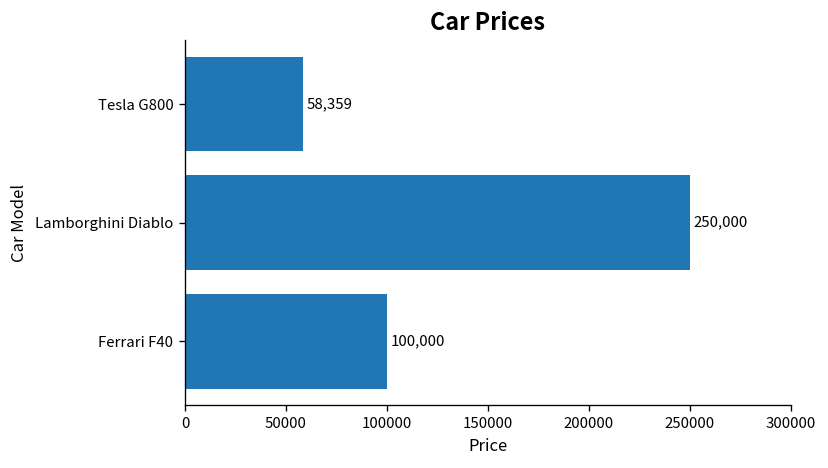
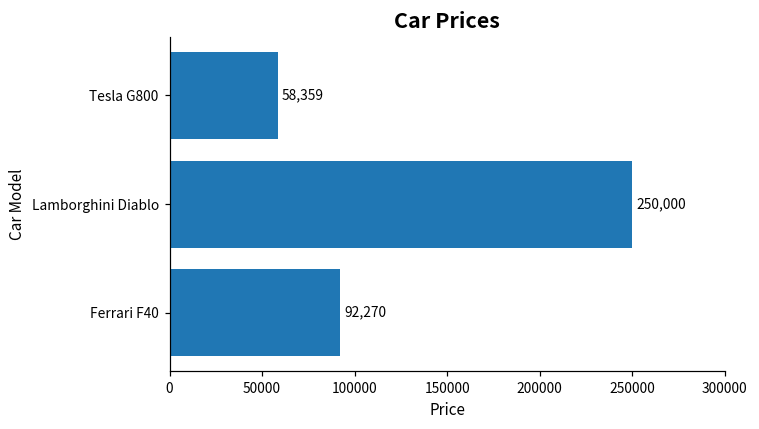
  {
    "Tesla G800": "58,359",
    "Lamborghini Diablo": "250,000",
-   "Ferrari F40": "100,000"
+   "Ferrari F40": "92,270"
  }
